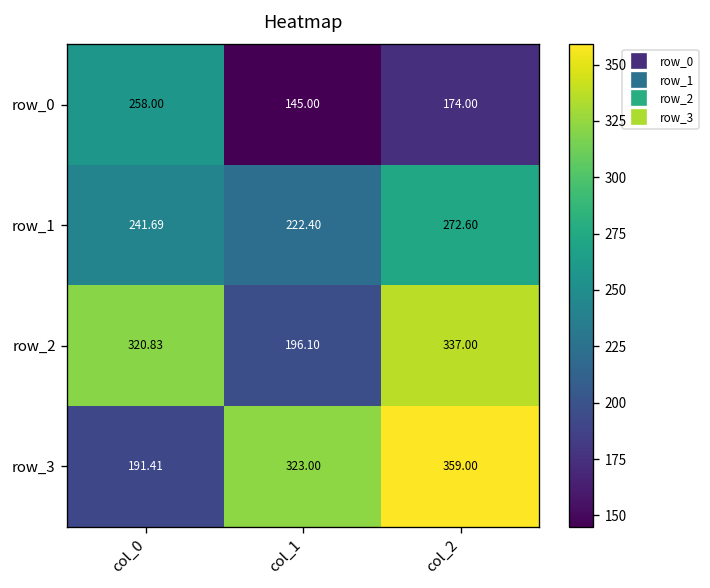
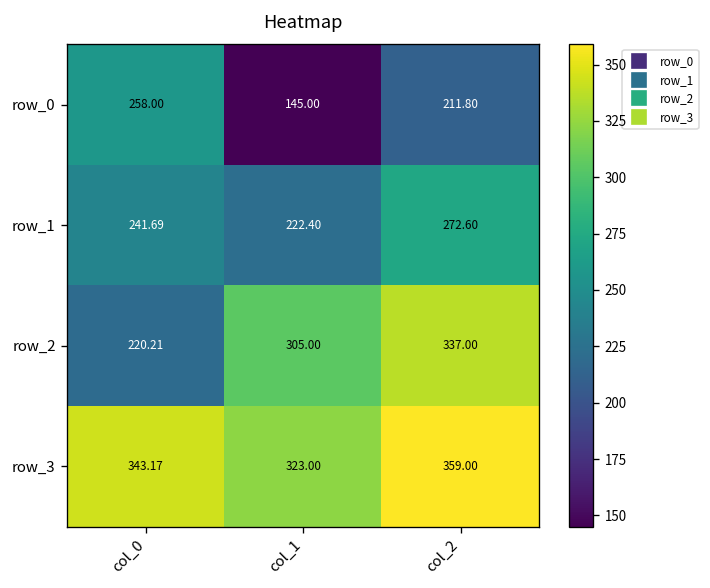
  {
    "row_0": {
      "col_0": 258.00,
      "col_1": 145.00,
-     "col_2": 174.00
+     "col_2": 211.80
    },
    "row_1": {
      "col_0": 241.69,
      "col_1": 222.40,
      "col_2": 272.60
    },
    "row_2": {
-     "col_0": 320.83,
-     "col_1": 196.10,
+     "col_0": 220.21,
+     "col_1": 305.00,
      "col_2": 337.00
    },
    "row_3": {
-     "col_0": 191.41,
+     "col_0": 343.17,
      "col_1": 323.00,
      "col_2": 359.00
    }
  }
